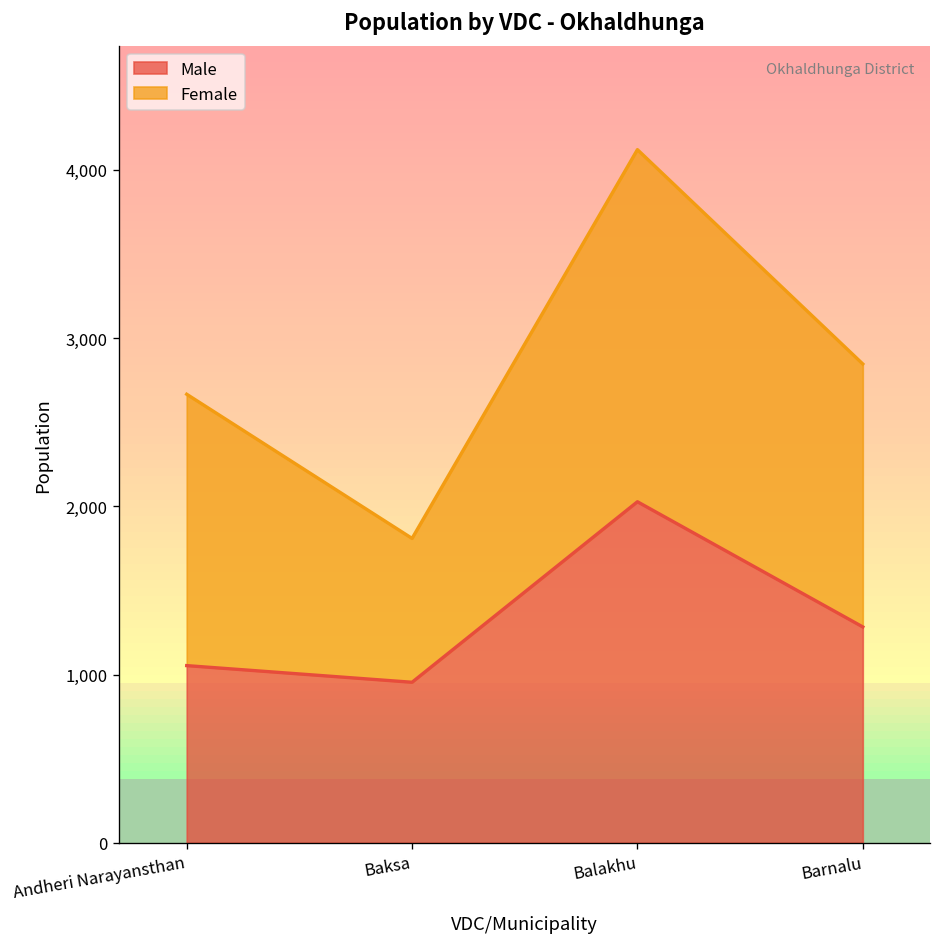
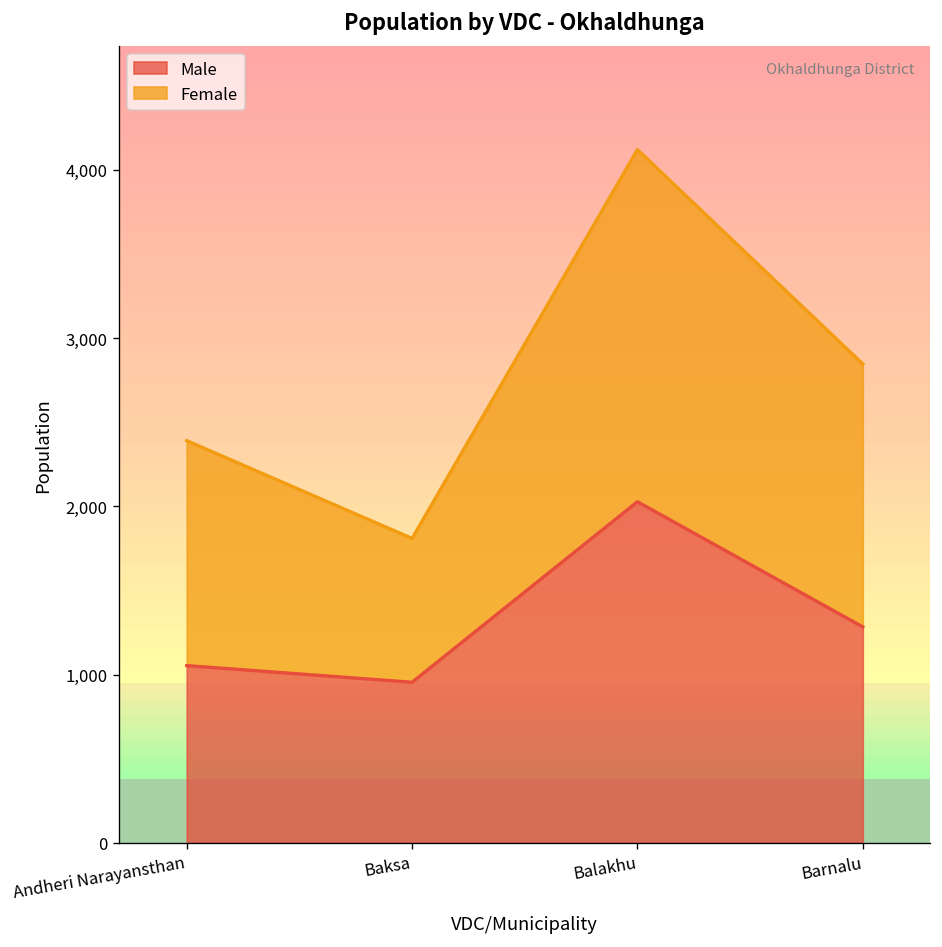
  {
    "Male": {
      "Andheri Narayansthan": "1,050",
      "Baksa": "950",
      "Balakhu": "2,030",
      "Barnalu": "1,280"
    },
    "Female": {
-     "Andheri Narayansthan": "1,610",
+     "Andheri Narayansthan": "1,340",
      "Baksa": "860",
      "Balakhu": "2,090",
      "Barnalu": "1,560"
    }
  }
